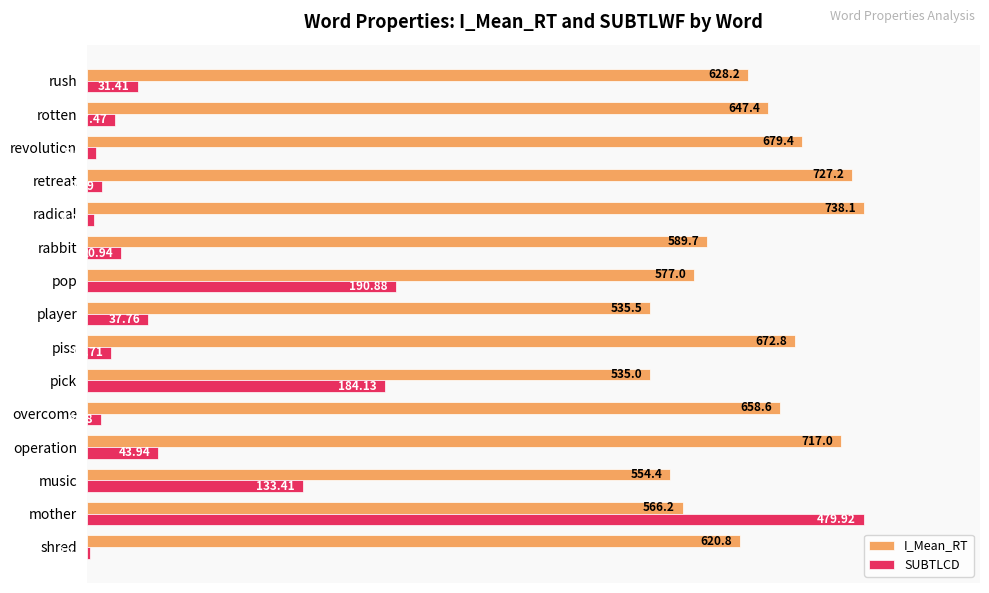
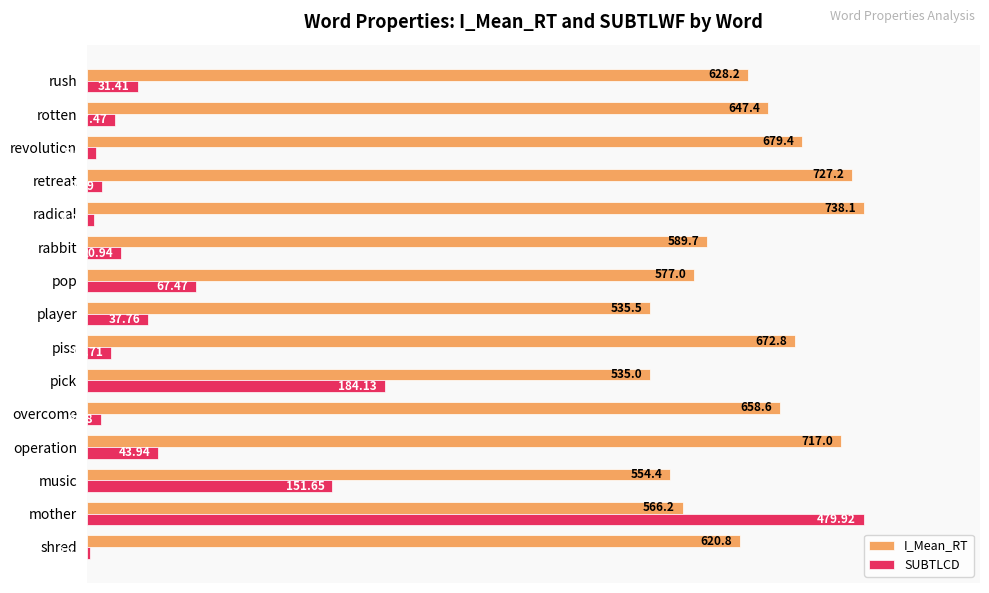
  {
    "SUBTLCD": {
-     "pop": 190.88,
-     "music": 133.41
+     "pop": 67.47,
+     "music": 151.65
    }
  }
